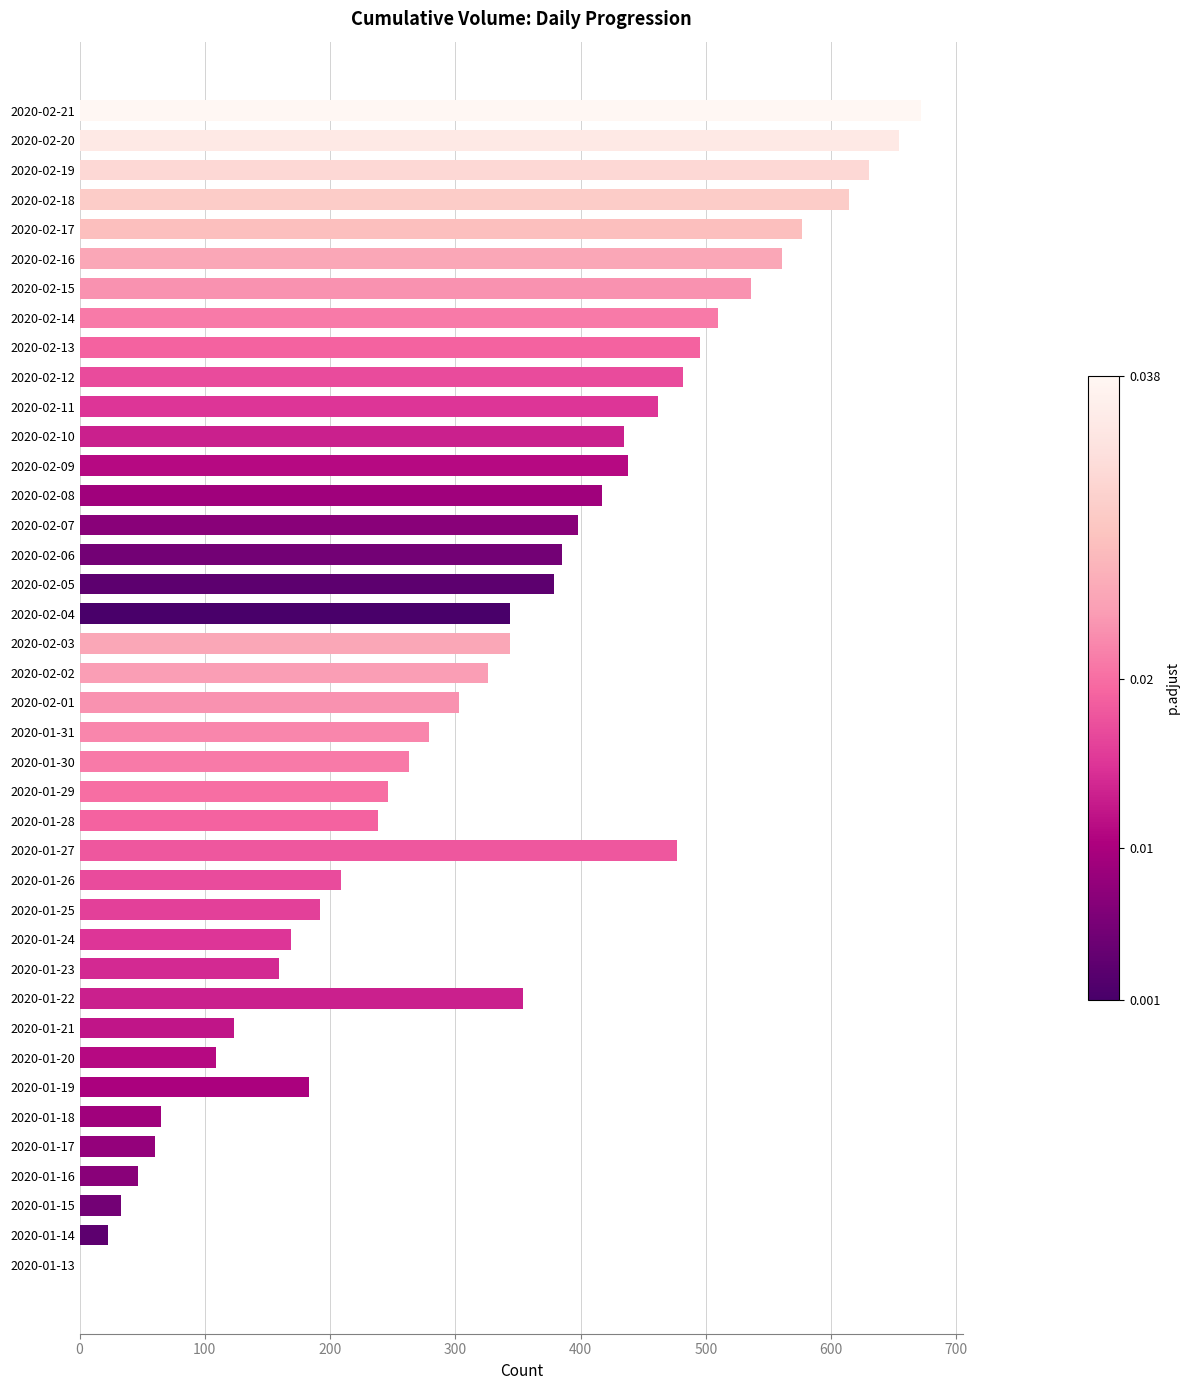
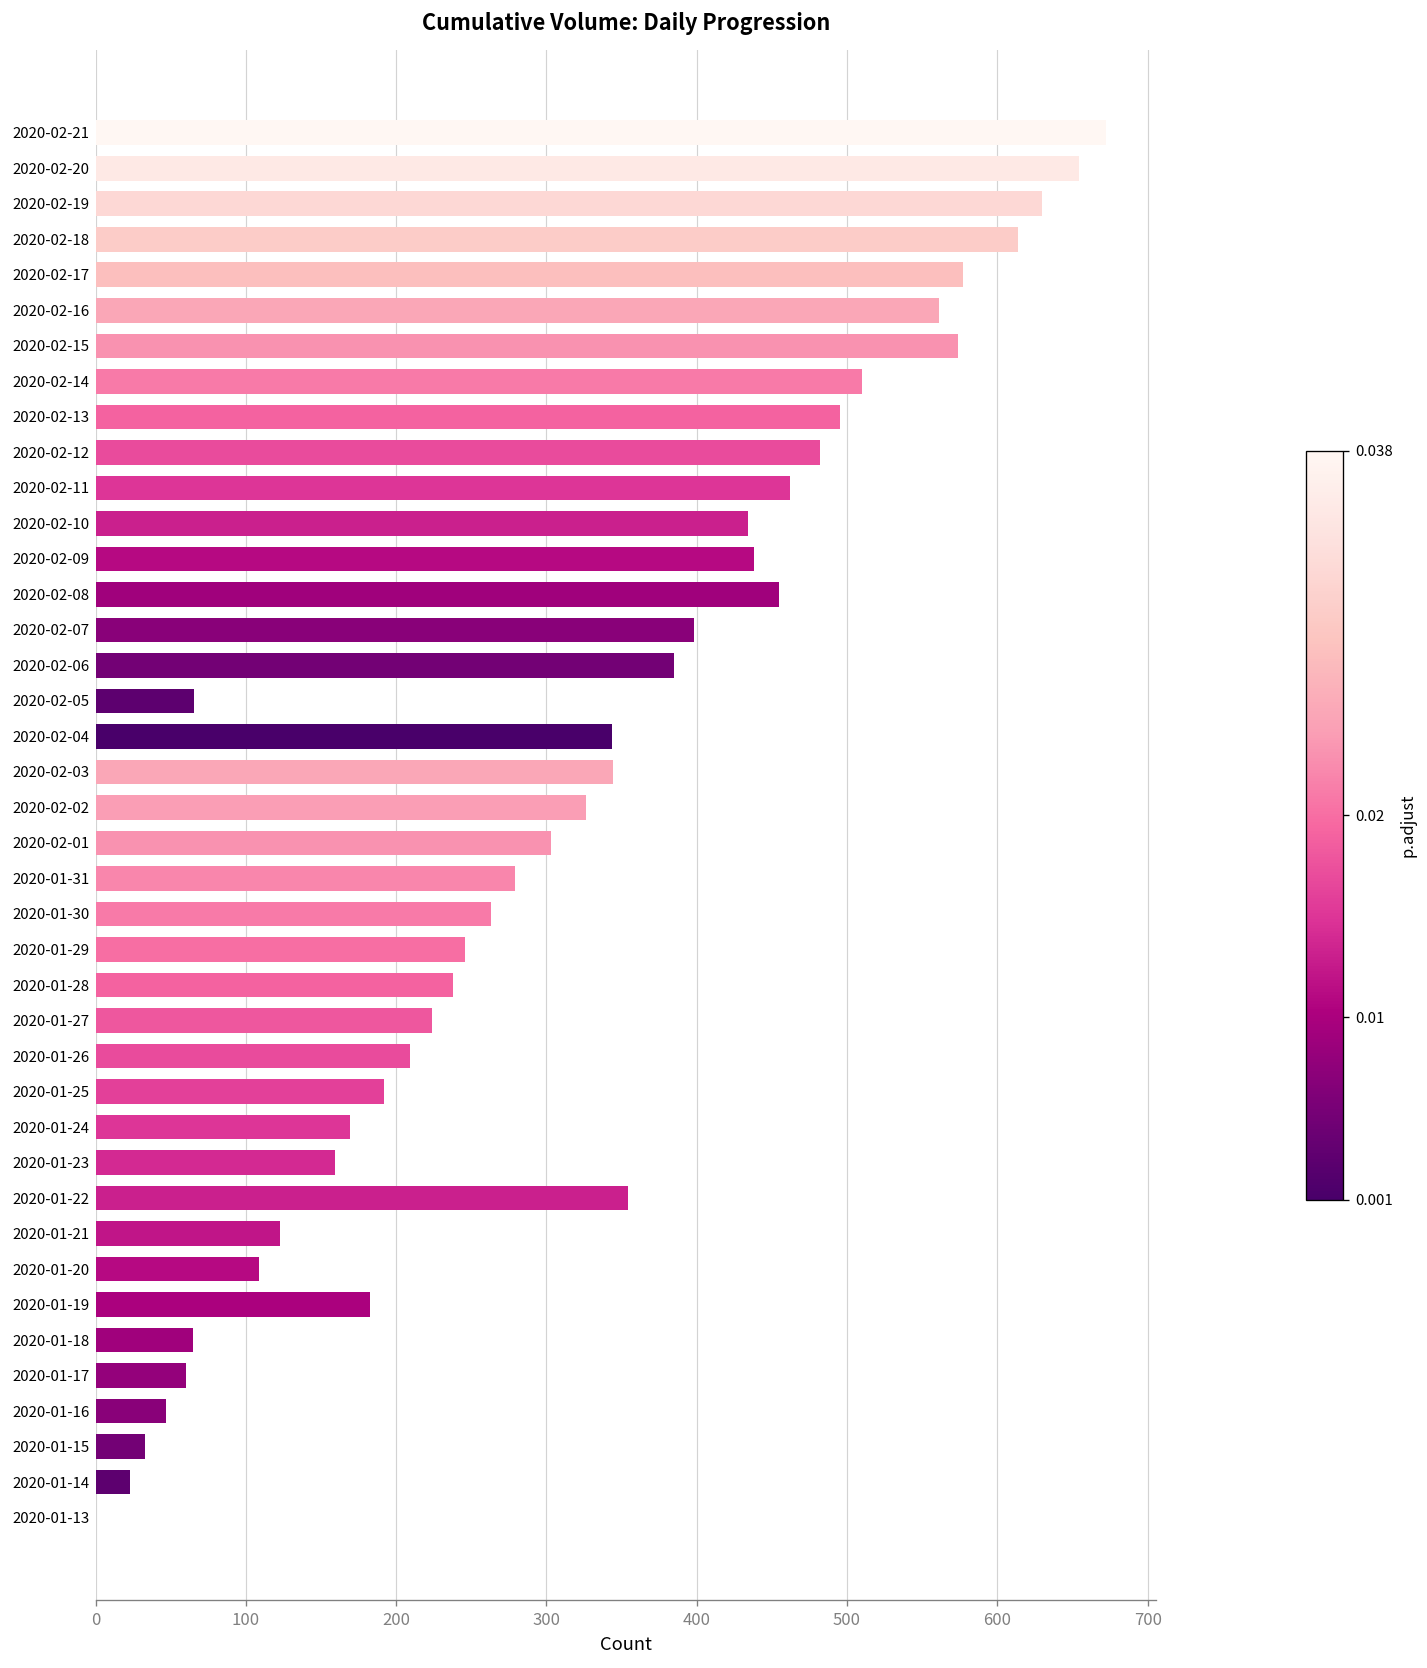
  {
    "2020-02-21": 672,
    "2020-02-20": 654,
    "2020-02-19": 630,
    "2020-02-18": 614,
    "2020-02-17": 577,
    "2020-02-16": 561,
-   "2020-02-15": 536,
+   "2020-02-15": 574,
    "2020-02-14": 510,
    "2020-02-13": 495,
    "2020-02-12": 482,
    "2020-02-11": 462,
    "2020-02-10": 434,
    "2020-02-09": 438,
-   "2020-02-08": 417,
+   "2020-02-08": 455,
    "2020-02-07": 398,
    "2020-02-06": 385,
-   "2020-02-05": 379,
+   "2020-02-05": 66,
    "2020-02-04": 344,
    "2020-02-03": 344,
    "2020-02-02": 326,
    "2020-02-01": 303,
    "2020-01-31": 279,
    "2020-01-30": 263,
    "2020-01-29": 246,
    "2020-01-28": 238,
-   "2020-01-27": 477,
+   "2020-01-27": 224,
    "2020-01-26": 209,
    "2020-01-25": 192,
    "2020-01-24": 169,
    "2020-01-23": 159,
    "2020-01-22": 354,
    "2020-01-21": 123,
    "2020-01-20": 109,
    "2020-01-19": 183,
    "2020-01-18": 65,
    "2020-01-17": 60,
    "2020-01-16": 47,
    "2020-01-15": 33,
    "2020-01-14": 23,
    "2020-01-13": 0
  }
